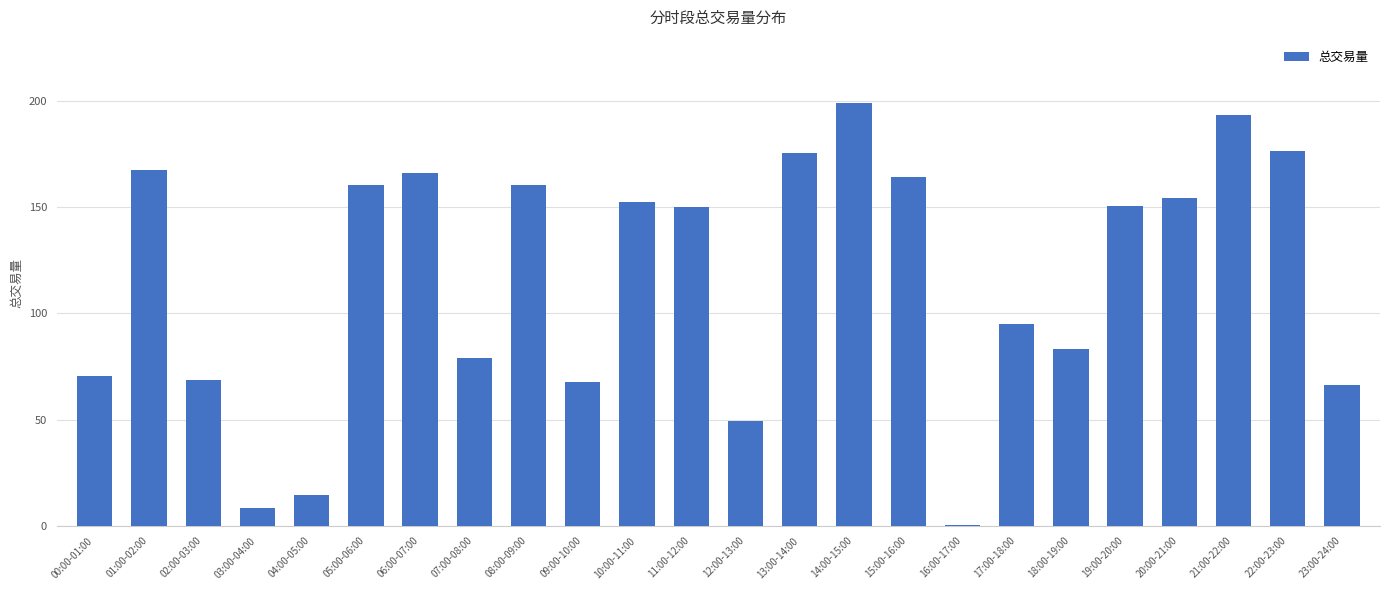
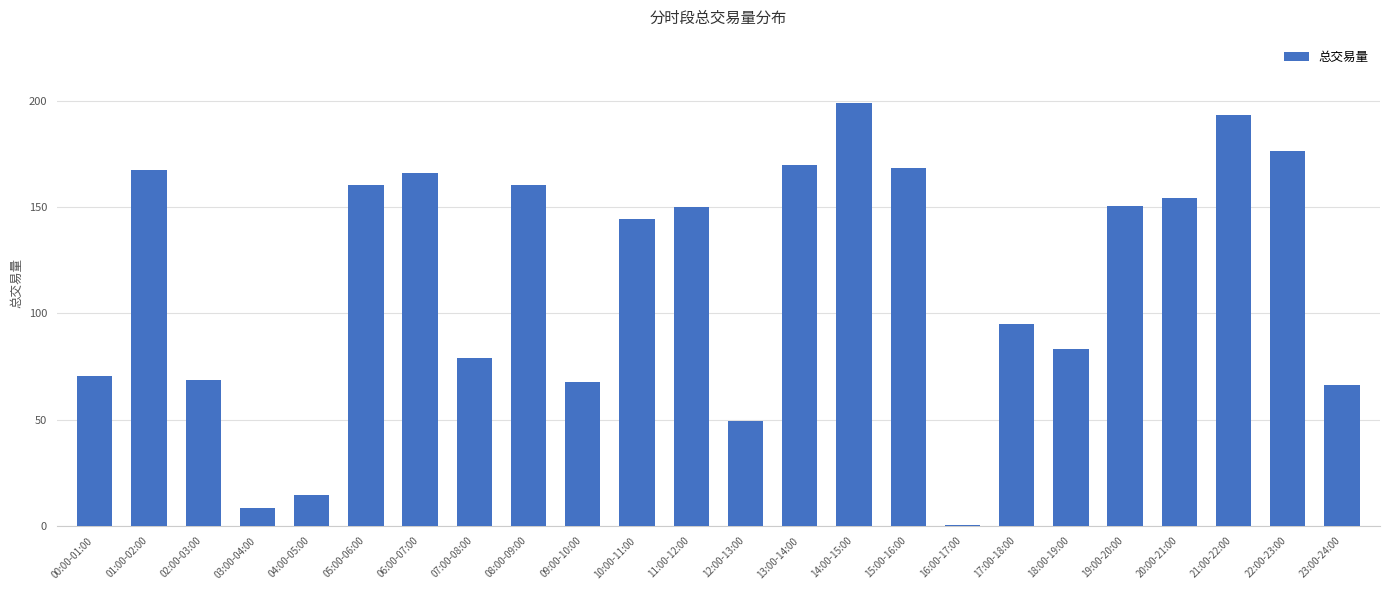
  {
    "00:00-01:00": 70,
    "01:00-02:00": 168,
    "02:00-03:00": 69,
    "03:00-04:00": 8,
    "04:00-05:00": 14,
    "05:00-06:00": 160,
    "06:00-07:00": 166,
    "07:00-08:00": 79,
    "08:00-09:00": 160,
    "09:00-10:00": 68,
-   "10:00-11:00": 152,
+   "10:00-11:00": 145,
    "11:00-12:00": 150,
    "12:00-13:00": 49,
-   "13:00-14:00": 175,
+   "13:00-14:00": 170,
    "14:00-15:00": 199,
-   "15:00-16:00": 164,
+   "15:00-16:00": 168,
    "17:00-18:00": 95,
    "18:00-19:00": 83,
    "19:00-20:00": 150,
    "20:00-21:00": 154,
    "21:00-22:00": 193,
    "22:00-23:00": 176,
    "23:00-24:00": 66
  }
